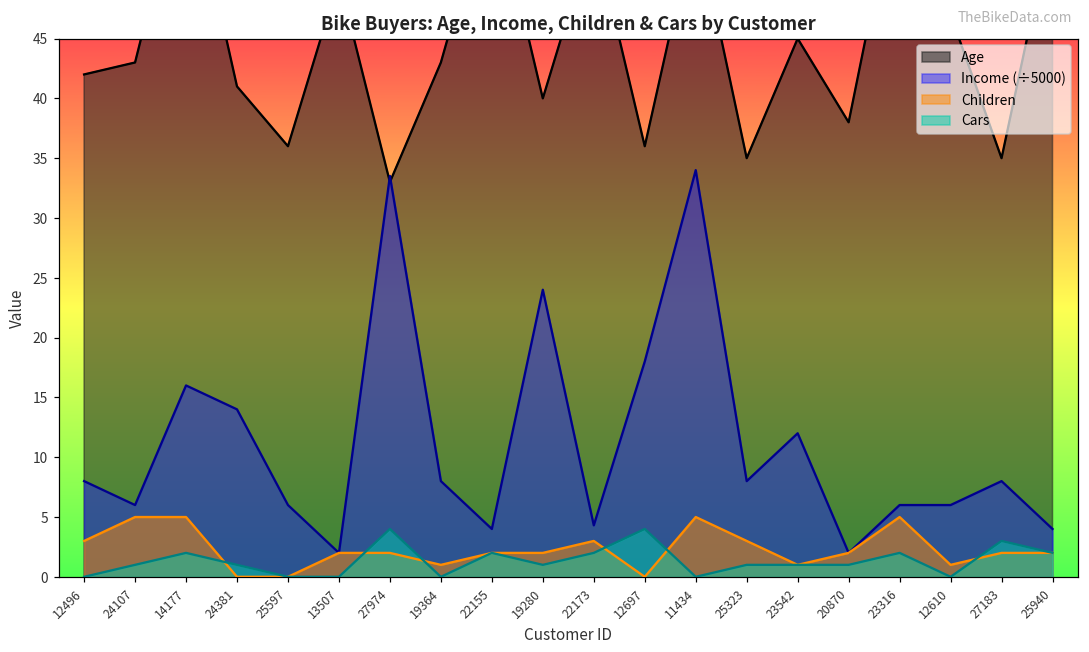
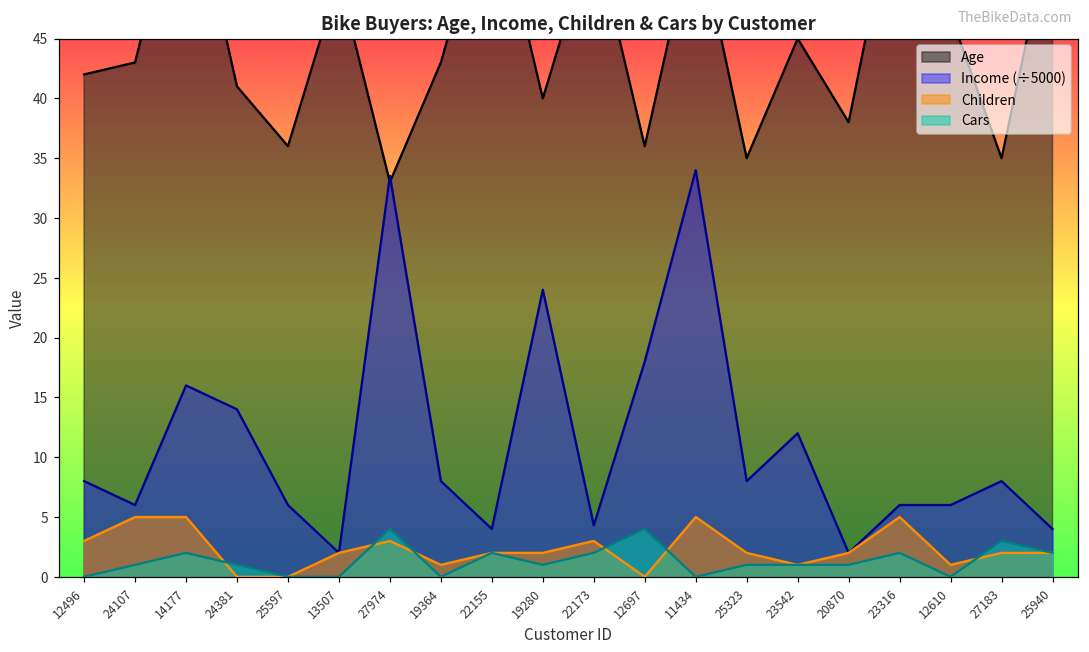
  {
    "Age": {
      "12496": 42,
      "24107": 43,
      "24381": 41,
      "25597": 36,
      "27974": 33,
      "19364": 43,
      "19280": 40,
      "12697": 36,
      "25323": 35,
      "23542": 45,
      "20870": 38,
      "27183": 35
    },
    "Income (÷5000)": {
      "12496": 8,
      "24107": 6,
      "14177": 16,
      "24381": 14,
      "25597": 6,
      "27974": 33.5,
      "19364": 8,
      "22155": 4,
      "19280": 24,
      "22173": 4.3,
      "12697": 18,
      "11434": 34,
      "25323": 8,
      "23542": 12,
      "23316": 6,
      "12610": 6,
      "27183": 8,
      "25940": 4
    },
    "Children": {
      "12496": 3,
      "24107": 5,
      "14177": 5,
      "24381": 0,
-     "27974": 2,
+     "27974": 3,
      "19364": 1,
      "19280": 2,
      "22173": 3,
      "12697": 0,
      "11434": 5,
-     "25323": 3,
+     "25323": 2,
      "23316": 5,
      "12610": 1,
      "27183": 2
    },
    "Cars": {
      "12496": 0,
      "24107": 1,
      "14177": 2,
      "24381": 1,
      "13507": 0,
      "27974": 4,
      "19364": 0,
      "19280": 1,
      "22173": 2,
      "12697": 4,
      "11434": 0,
      "25323": 1,
      "20870": 1,
      "23316": 2,
      "12610": 0,
      "27183": 3
    }
  }
